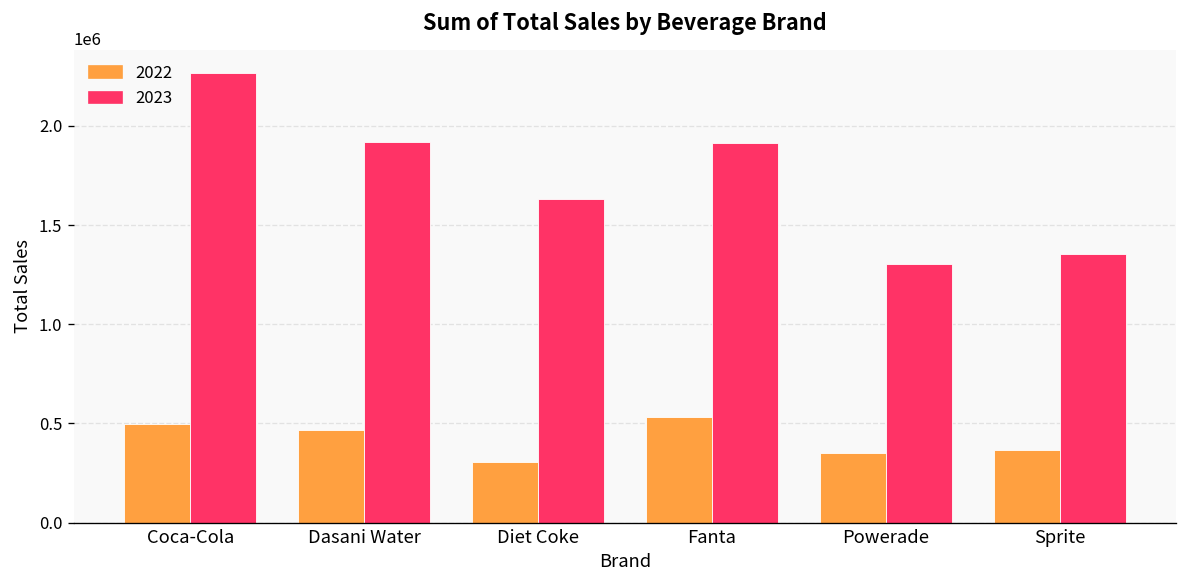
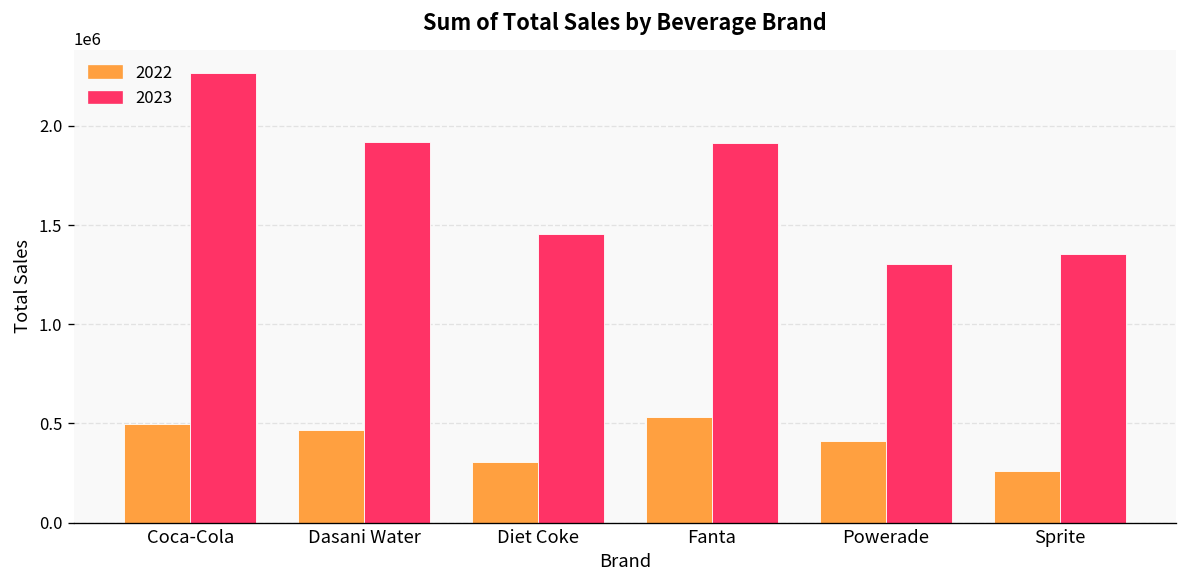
  {
    "2022": {
      "Coca-Cola": 500000,
      "Dasani Water": 470000,
      "Diet Coke": 300000,
      "Fanta": 530000,
-     "Powerade": 350000,
-     "Sprite": 370000
+     "Powerade": 410000,
+     "Sprite": 260000
    },
    "2023": {
      "Coca-Cola": 2270000,
      "Dasani Water": 1920000,
-     "Diet Coke": 1630000,
+     "Diet Coke": 1460000,
      "Fanta": 1910000,
      "Powerade": 1300000,
      "Sprite": 1350000
    }
  }
